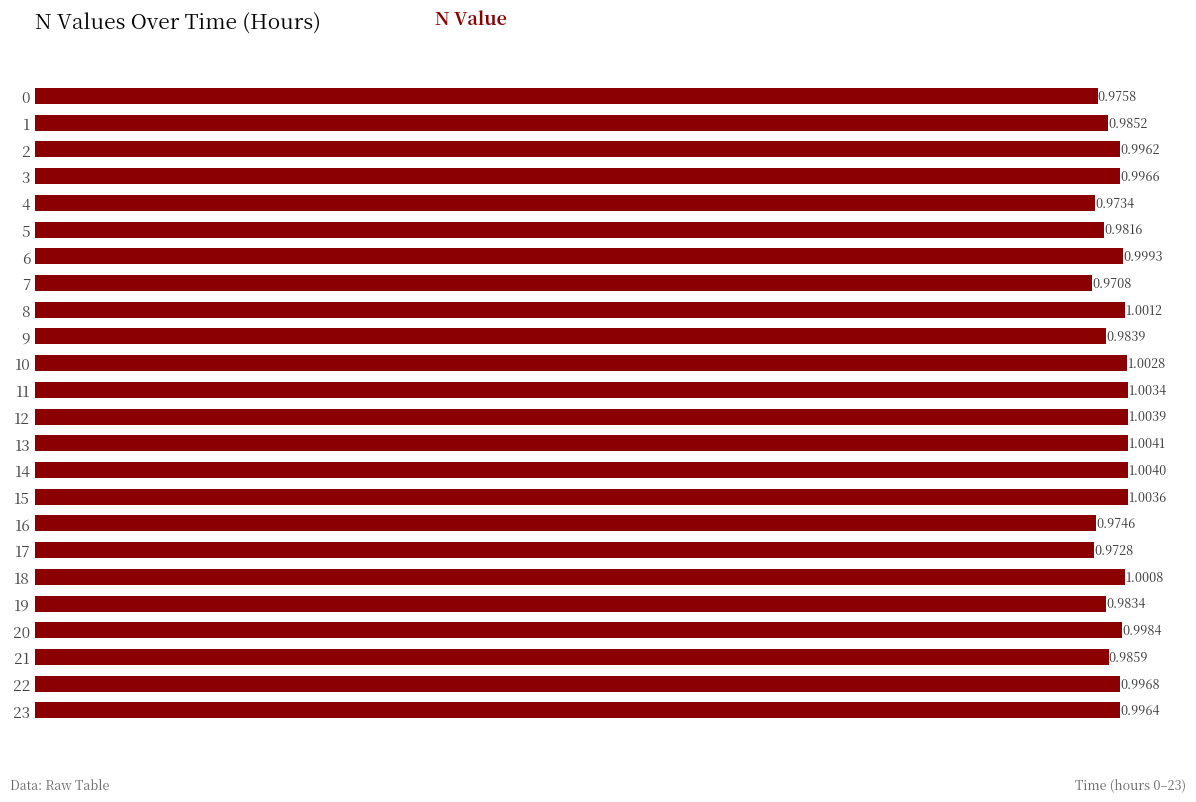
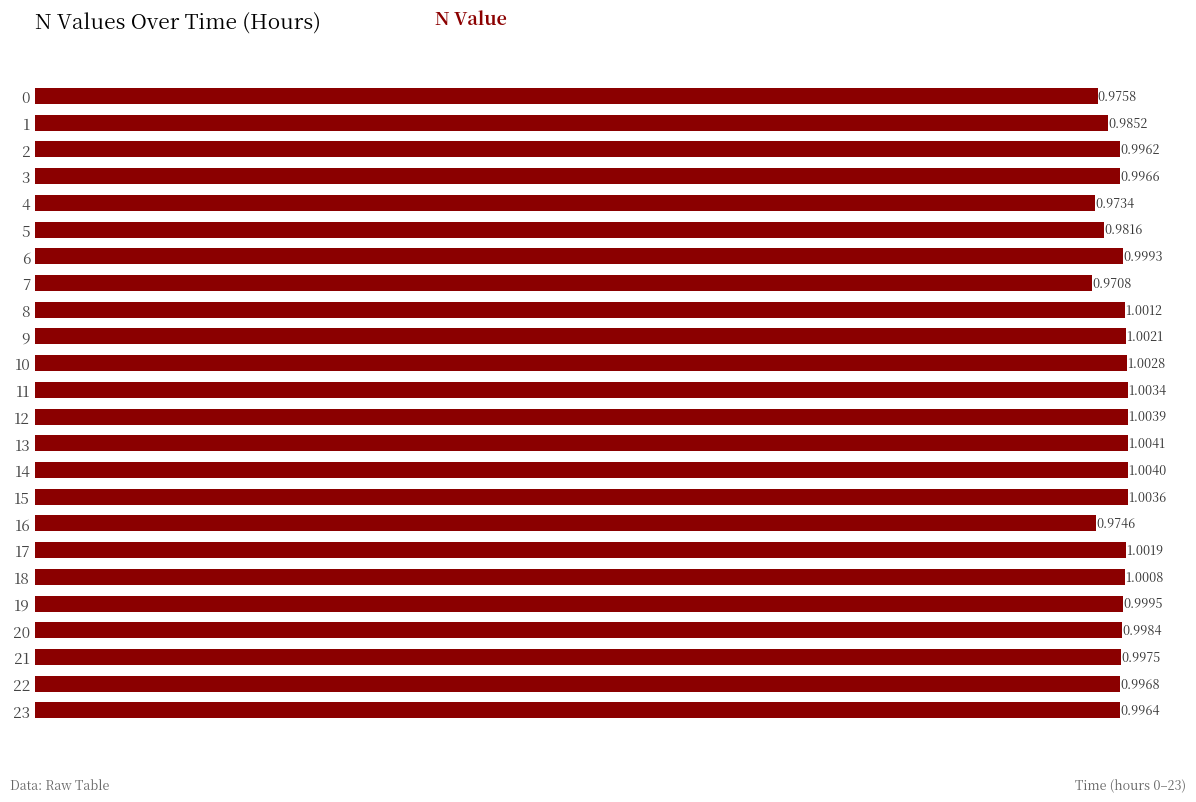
  {
    "0": 0.9758,
    "1": 0.9852,
    "2": 0.9962,
    "3": 0.9966,
    "4": 0.9734,
    "5": 0.9816,
    "6": 0.9993,
    "7": 0.9708,
    "8": 1.0012,
-   "9": 0.9839,
+   "9": 1.0021,
    "10": 1.0028,
    "11": 1.0034,
    "12": 1.0039,
    "13": 1.0041,
    "14": 1.0040,
    "15": 1.0036,
    "16": 0.9746,
-   "17": 0.9728,
+   "17": 1.0019,
    "18": 1.0008,
-   "19": 0.9834,
+   "19": 0.9995,
    "20": 0.9984,
-   "21": 0.9859,
+   "21": 0.9975,
    "22": 0.9968,
    "23": 0.9964
  }
